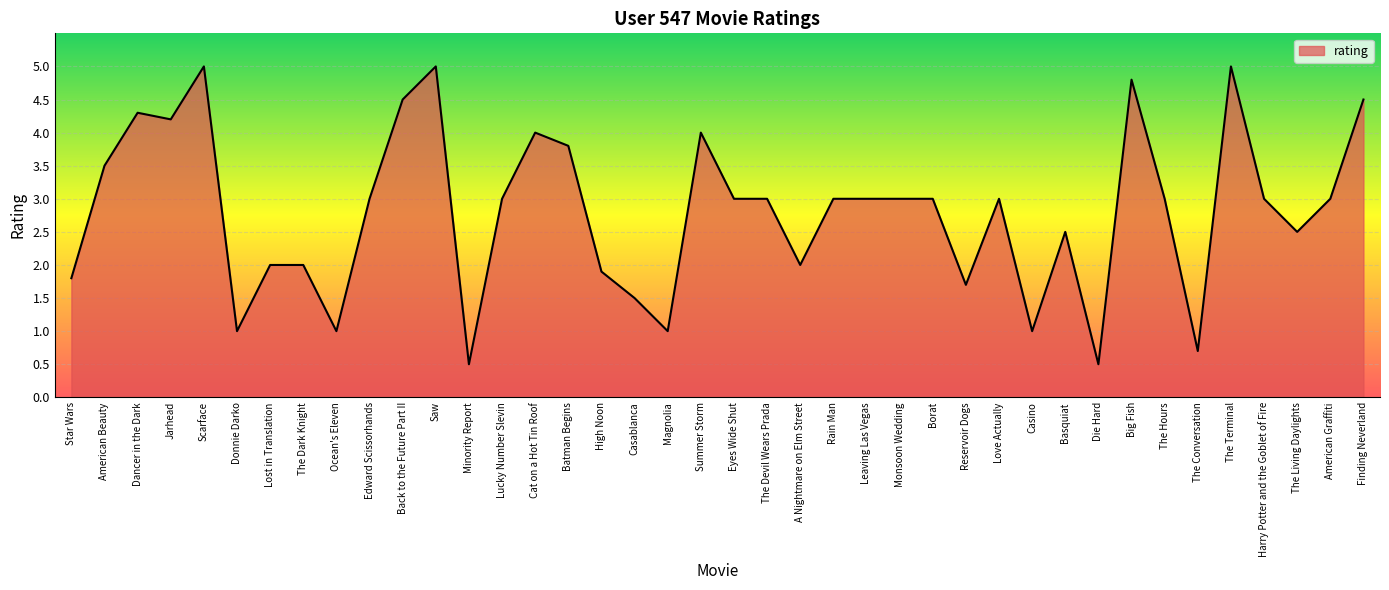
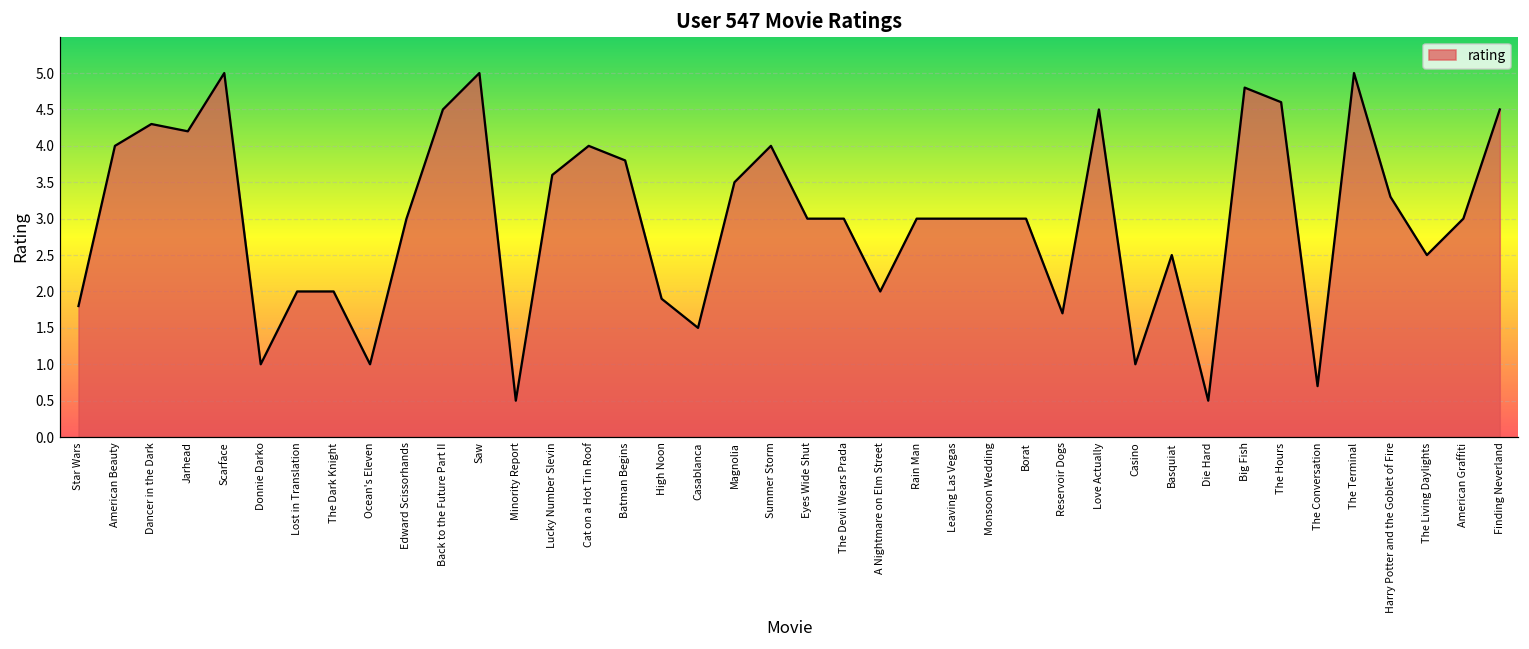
  {
    "Star Wars": 1.8,
-   "American Beauty": 3.5,
+   "American Beauty": 4.0,
    "Dancer in the Dark": 4.3,
    "Jarhead": 4.2,
    "Scarface": 5.0,
    "Donnie Darko": 1.0,
    "Lost in Translation": 2.0,
    "The Dark Knight": 2.0,
    "Ocean's Eleven": 1.0,
    "Edward Scissorhands": 3.0,
    "Back to the Future Part II": 4.5,
    "Saw": 5.0,
    "Minority Report": 0.5,
-   "Lucky Number Slevin": 3.0,
+   "Lucky Number Slevin": 3.6,
    "Cat on a Hot Tin Roof": 4.0,
    "Batman Begins": 3.8,
    "High Noon": 1.9,
    "Casablanca": 1.5,
-   "Magnolia": 1.0,
+   "Magnolia": 3.5,
    "Summer Storm": 4.0,
    "Eyes Wide Shut": 3.0,
    "The Devil Wears Prada": 3.0,
    "A Nightmare on Elm Street": 2.0,
    "Rain Man": 3.0,
    "Leaving Las Vegas": 3.0,
    "Monsoon Wedding": 3.0,
    "Borat": 3.0,
    "Reservoir Dogs": 1.7,
-   "Love Actually": 3.0,
+   "Love Actually": 4.5,
    "Casino": 1.0,
    "Basquiat": 2.5,
    "Die Hard": 0.5,
    "Big Fish": 4.8,
-   "The Hours": 3.0,
+   "The Hours": 4.6,
    "The Conversation": 0.7,
    "The Terminal": 5.0,
-   "Harry Potter and the Goblet of Fire": 3.0,
+   "Harry Potter and the Goblet of Fire": 3.3,
    "The Living Daylights": 2.5,
    "American Graffiti": 3.0,
    "Finding Neverland": 4.5
  }
